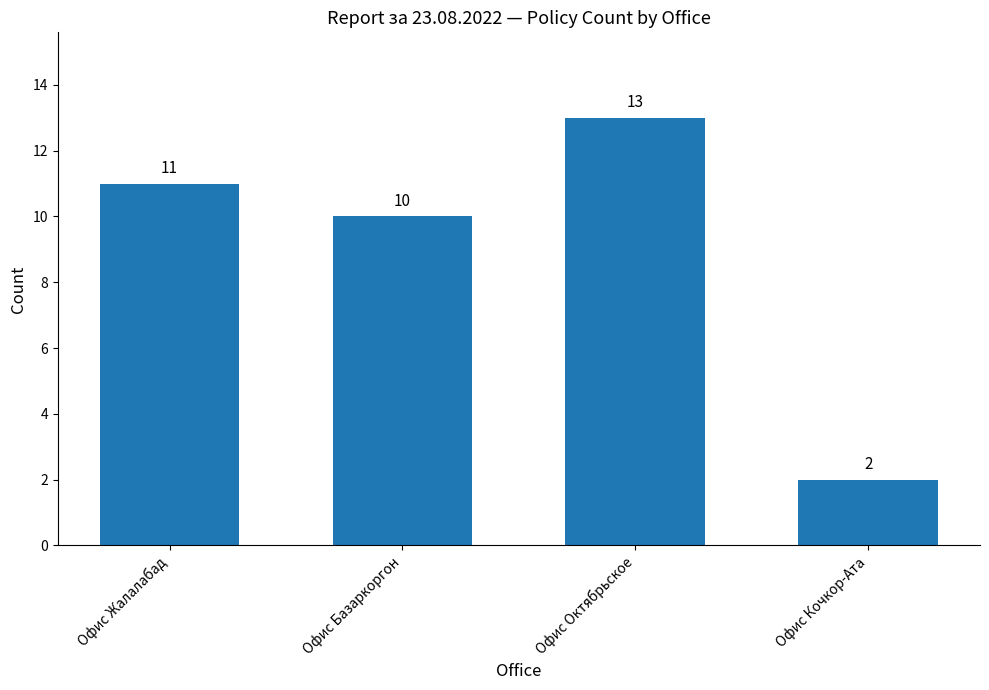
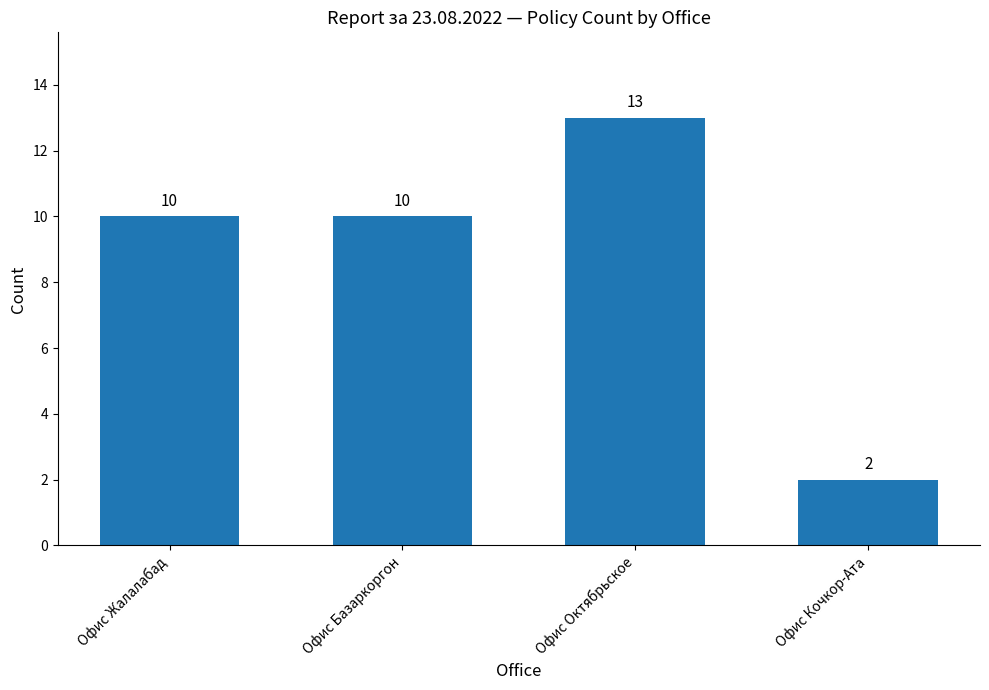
  {
-   "Офис Жалалабад": 11,
+   "Офис Жалалабад": 10,
    "Офис Базаркоргон": 10,
    "Офис Октябрьское": 13,
    "Офис Кочкор-Ата": 2
  }
